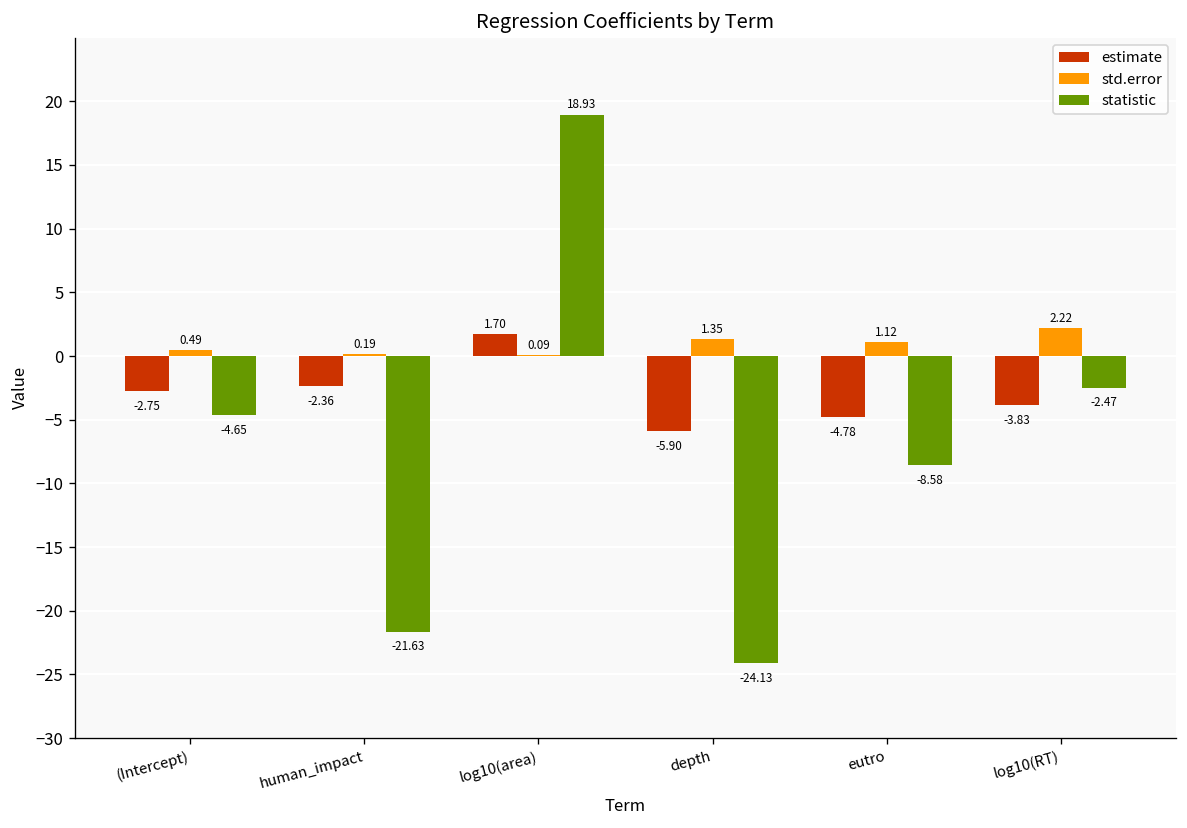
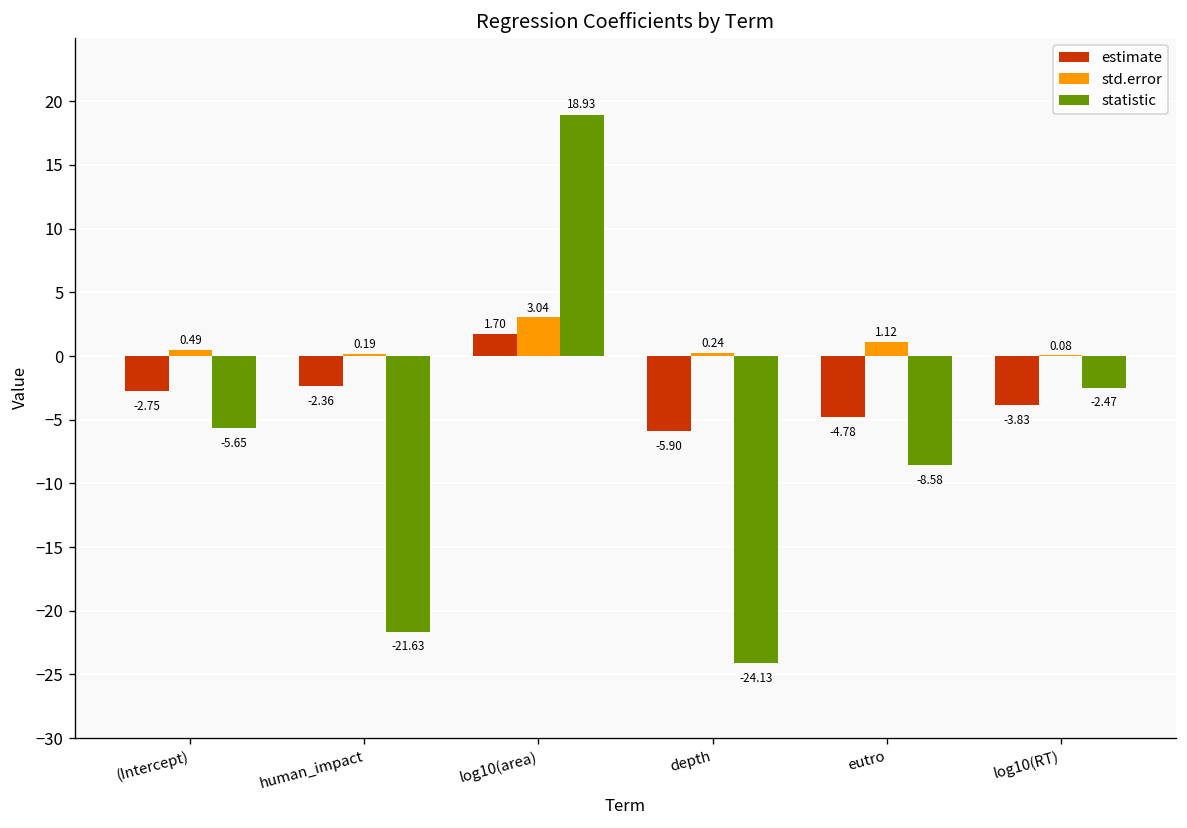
  {
    "estimate": {
      "(Intercept)": -2.75,
      "human_impact": -2.36,
      "log10(area)": 1.70,
      "depth": -5.90,
      "eutro": -4.78,
      "log10(RT)": -3.83
    },
    "std.error": {
      "(Intercept)": 0.49,
      "human_impact": 0.19,
-     "log10(area)": 0.09,
-     "depth": 1.35,
+     "log10(area)": 3.04,
+     "depth": 0.24,
      "eutro": 1.12,
-     "log10(RT)": 2.22
+     "log10(RT)": 0.08
    },
    "statistic": {
-     "(Intercept)": -4.65,
+     "(Intercept)": -5.65,
      "human_impact": -21.63,
      "log10(area)": 18.93,
      "depth": -24.13,
      "eutro": -8.58,
      "log10(RT)": -2.47
    }
  }
